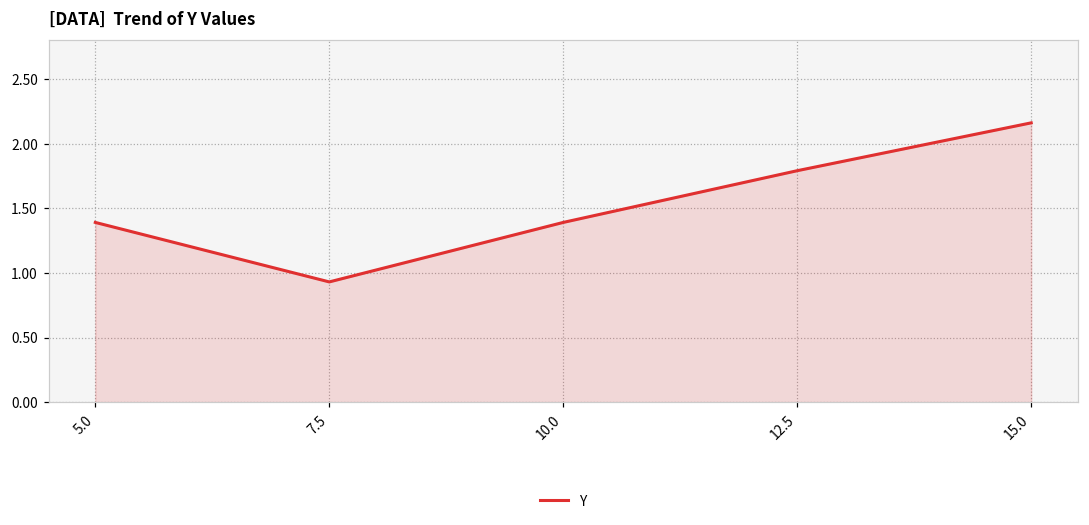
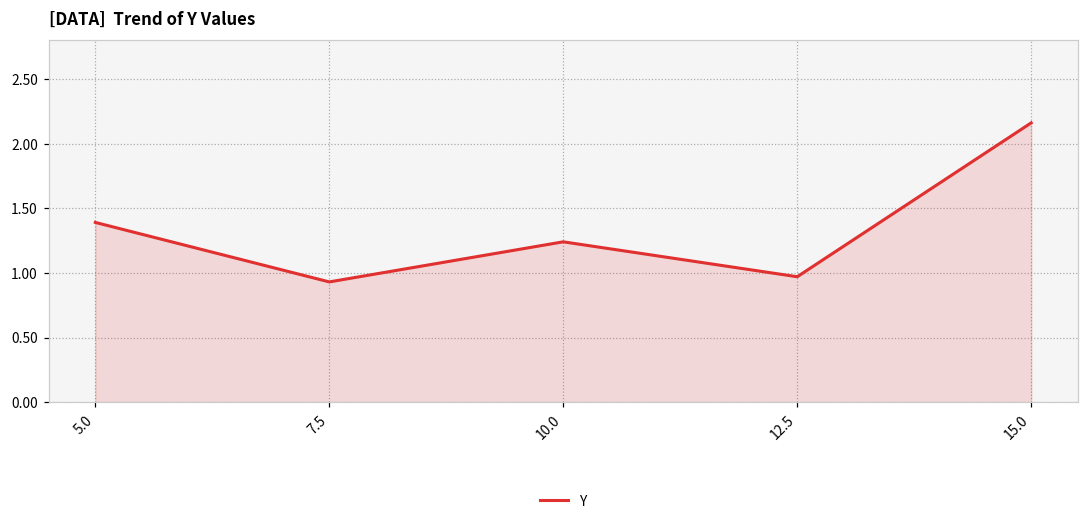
  {
    "5.0": 1.39,
    "7.5": 0.93,
-   "10.0": 1.39,
-   "12.5": 1.79,
+   "10.0": 1.24,
+   "12.5": 0.97,
    "15.0": 2.16
  }
